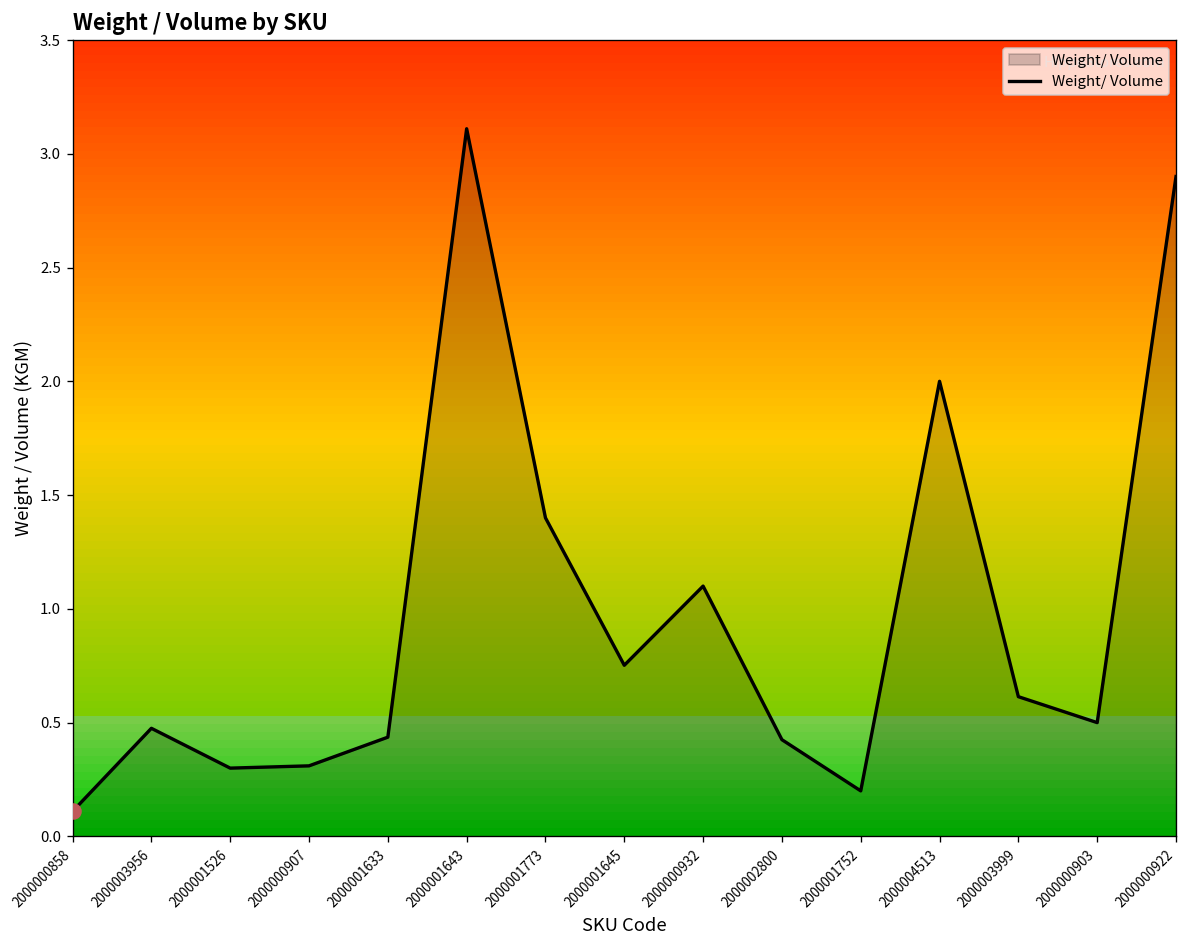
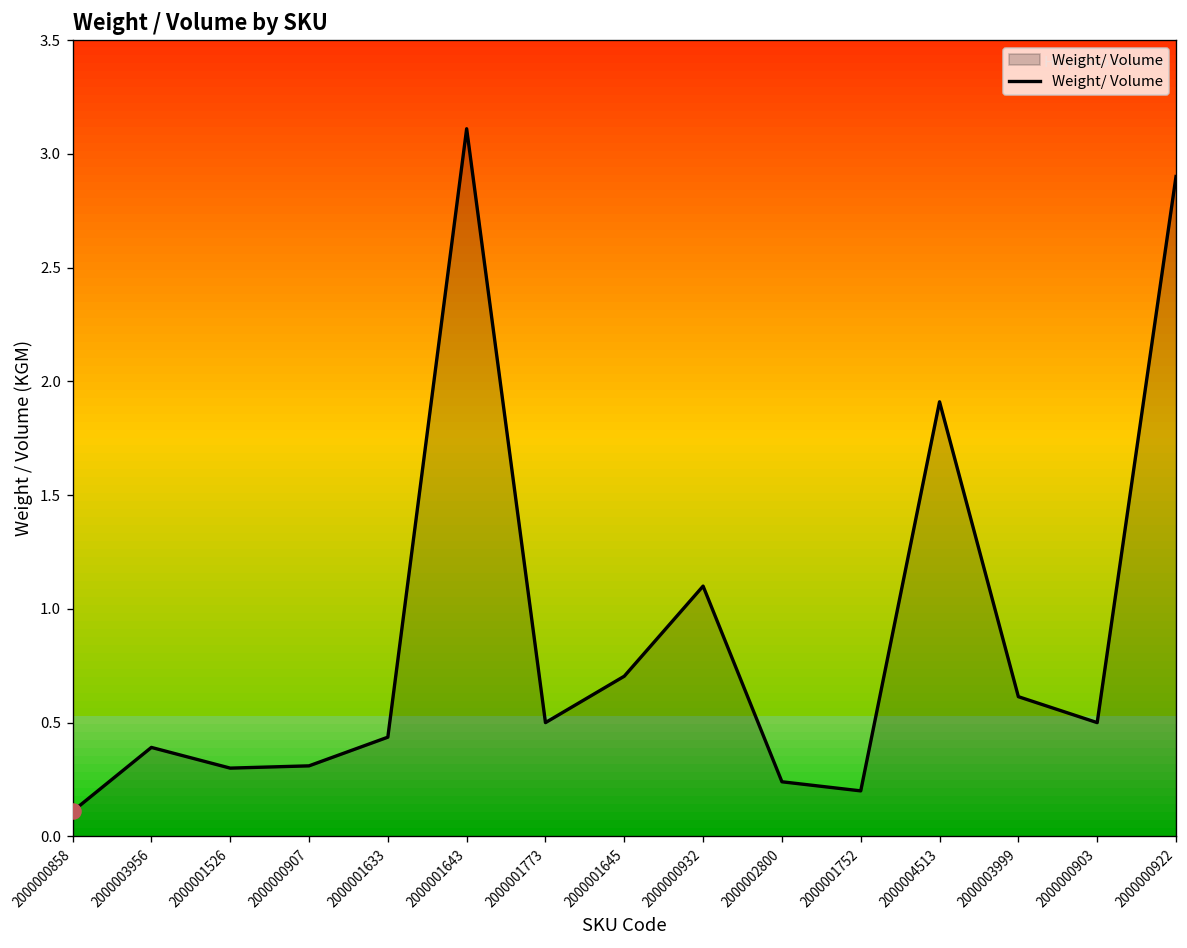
  {
    "Weight/ Volume": {
-     "2000003956": 0.48,
+     "2000003956": 0.39,
      "2000001526": 0.30,
      "2000000907": 0.31,
      "2000001633": 0.44,
      "2000001643": 3.11,
-     "2000001773": 1.4,
-     "2000001645": 0.75,
+     "2000001773": 0.5,
+     "2000001645": 0.70,
      "2000000932": 1.10,
-     "2000002800": 0.43,
+     "2000002800": 0.24,
      "2000001752": 0.20,
-     "2000004513": 2.00,
+     "2000004513": 1.91,
      "2000003999": 0.61,
      "2000000903": 0.50,
      "2000000922": 2.90
    }
  }
